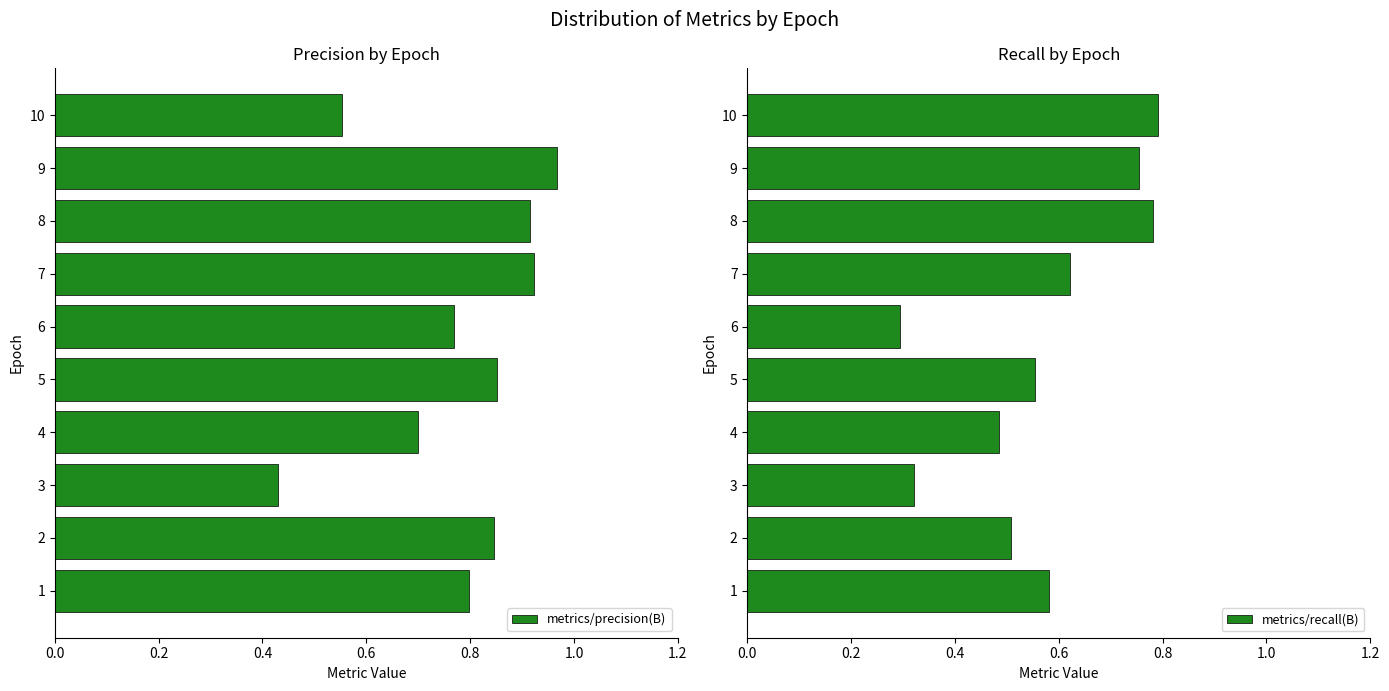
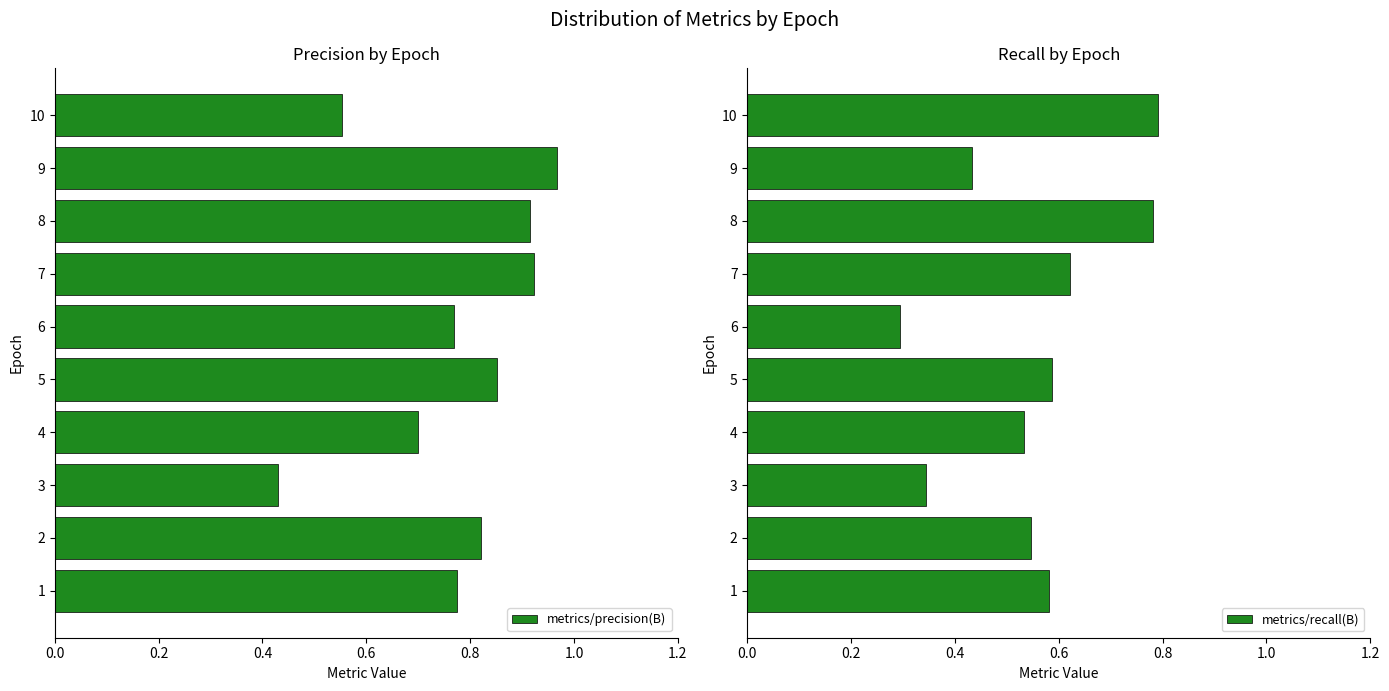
  {
    "Precision by Epoch": {
      "10": 0.55,
      "9": 0.97,
      "8": 0.92,
      "7": 0.92,
      "6": 0.77,
      "5": 0.85,
      "4": 0.70,
      "3": 0.43,
-     "2": 0.85,
-     "1": 0.80
+     "2": 0.82,
+     "1": 0.78
    },
    "Recall by Epoch": {
      "10": 0.79,
-     "9": 0.76,
+     "9": 0.43,
      "8": 0.78,
      "7": 0.62,
      "6": 0.29,
-     "5": 0.55,
-     "4": 0.48,
-     "3": 0.32,
-     "2": 0.51,
+     "5": 0.59,
+     "4": 0.53,
+     "3": 0.34,
+     "2": 0.55,
      "1": 0.58
    }
  }
